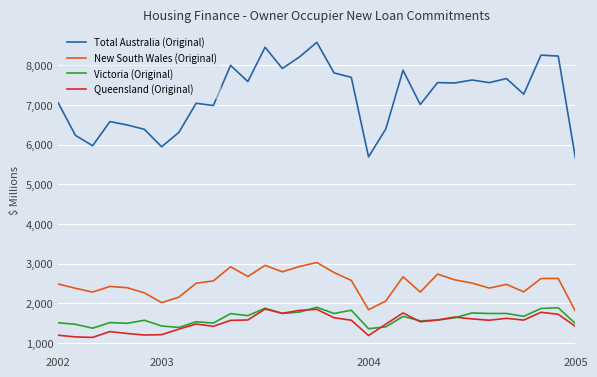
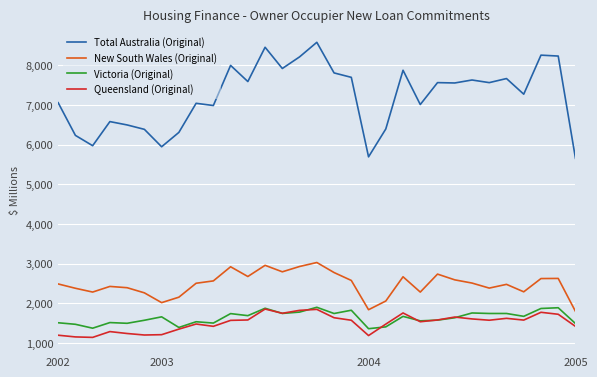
  {
    "Total Australia (Original)": {
      "2002": "7,100",
      "2003": "5,900",
      "2004": "5,700",
      "2005": "5,700"
    },
    "Victoria (Original)": {
      "2002": "1,500",
-     "2003": "1,400",
+     "2003": "1,700",
      "2004": "1,400",
      "2005": "1,500"
    }
  }
